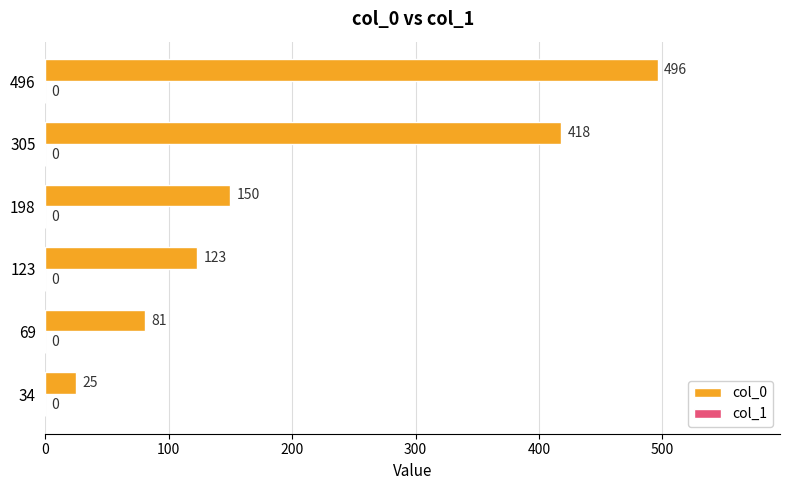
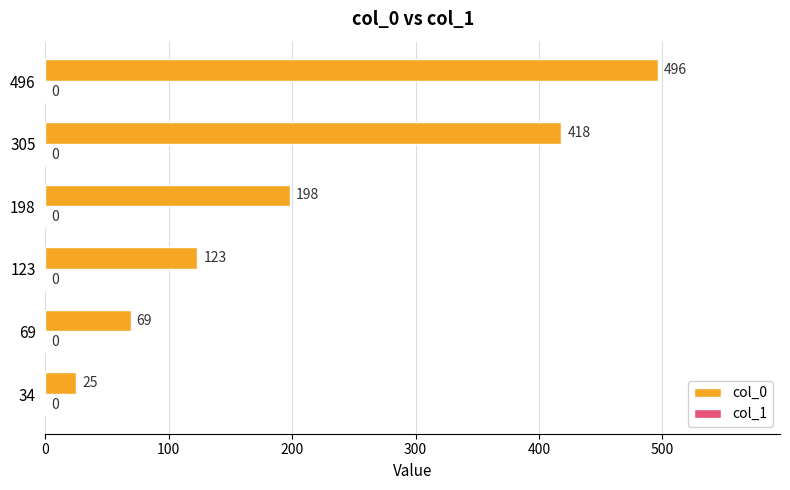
  {
    "col_0": {
      "496": 496,
      "305": 418,
-     "198": 150,
+     "198": 198,
      "123": 123,
-     "69": 81,
+     "69": 69,
      "34": 25
    },
    "col_1": {
      "496": 0,
      "305": 0,
      "198": 0,
      "123": 0,
      "69": 0,
      "34": 0
    }
  }
